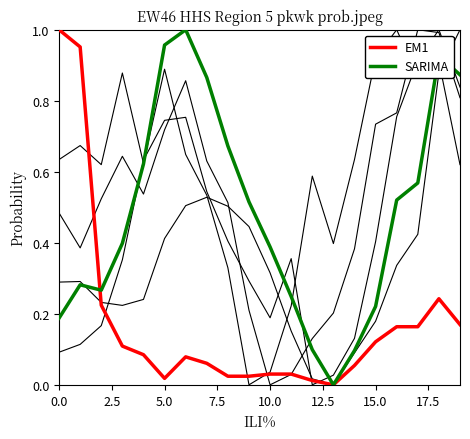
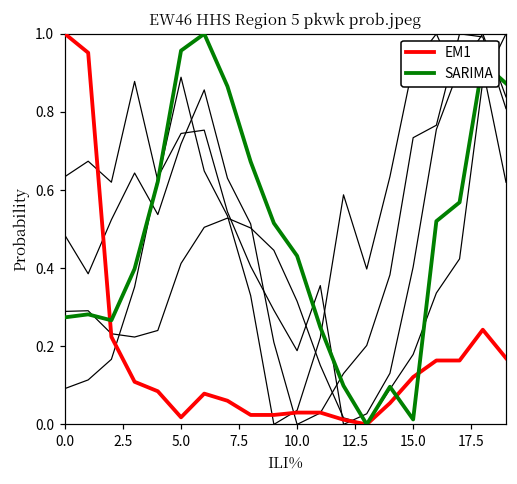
  {
    "EM1": {
      "0.0": 1.00,
      "5.0": 0.02,
      "15.0": 0.12
    },
    "SARIMA": {
-     "0.0": 0.19,
+     "0.0": 0.27,
      "5.0": 0.96,
-     "10.0": 0.39,
-     "15.0": 0.22
+     "10.0": 0.43,
+     "15.0": 0.01
    }
  }
